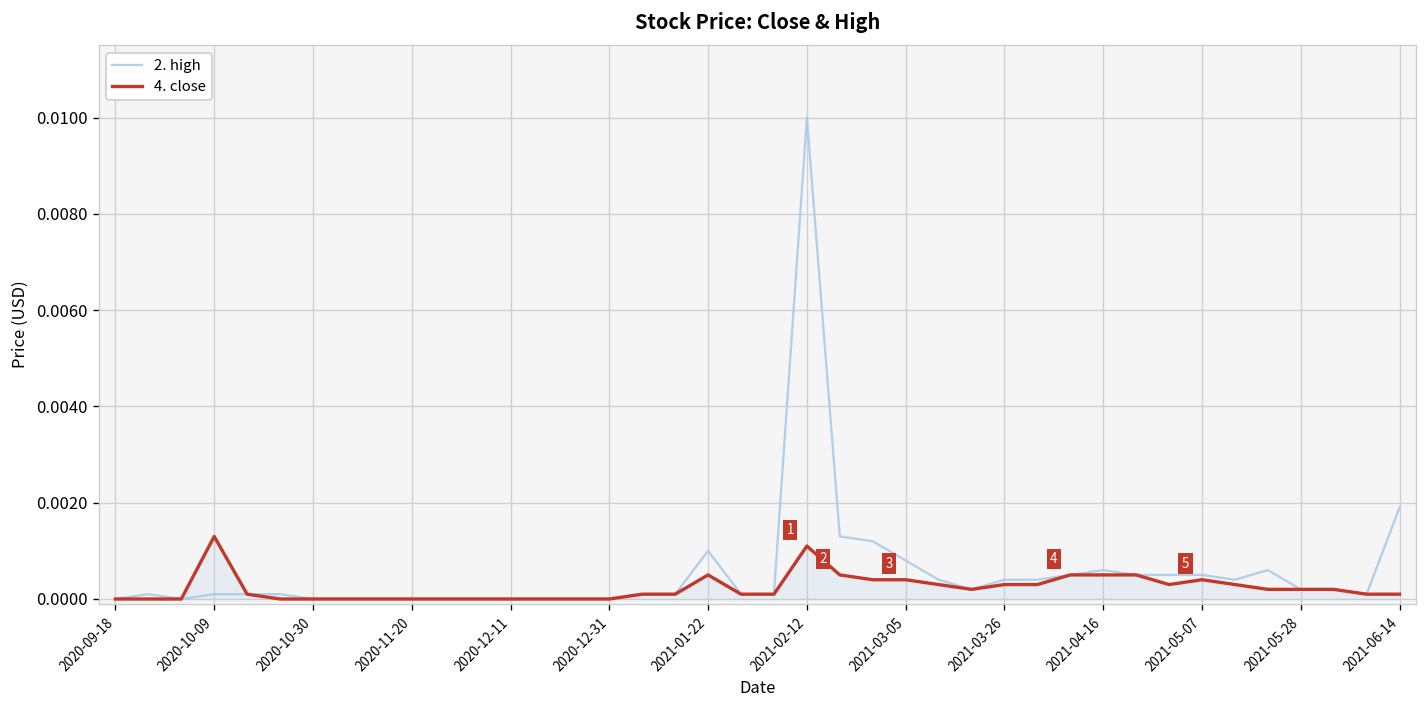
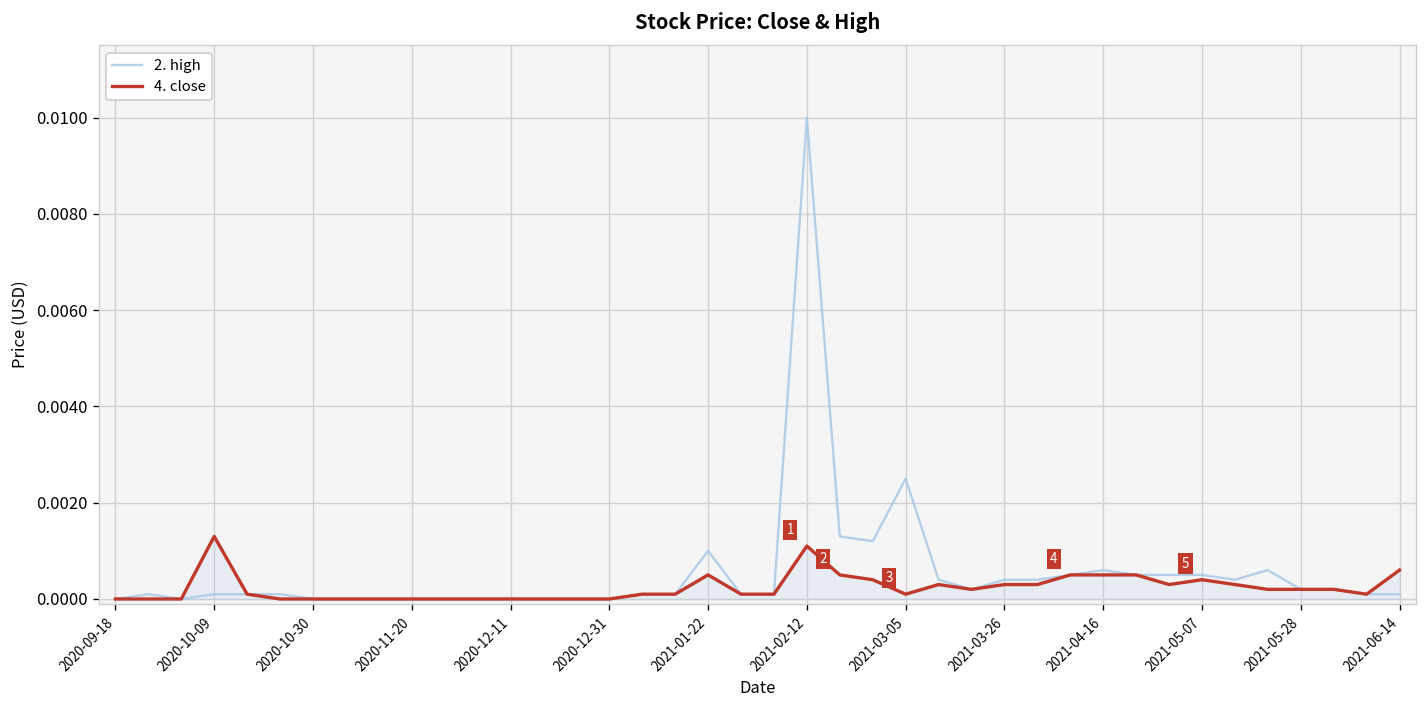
  {
    "2. high": {
      "2020-10-09": 0.0001,
      "2021-01-22": 0.0010,
      "2021-02-12": 0.0100,
-     "2021-03-05": 0.0008,
+     "2021-03-05": 0.0025,
      "2021-03-26": 0.0004,
      "2021-04-16": 0.0006,
-     "2021-06-14": 0.0019
+     "2021-06-14": 0.0001
    },
    "4. close": {
      "2020-10-09": 0.0013,
      "2021-01-22": 0.0005,
-     "2021-03-05": 0.0004,
+     "2021-03-05": 0.0001,
      "2021-03-26": 0.0003,
      "2021-04-16": 0.0005,
      "2021-05-07": 0.0004,
-     "2021-06-14": 0.0001
+     "2021-06-14": 0.0006
    }
  }
